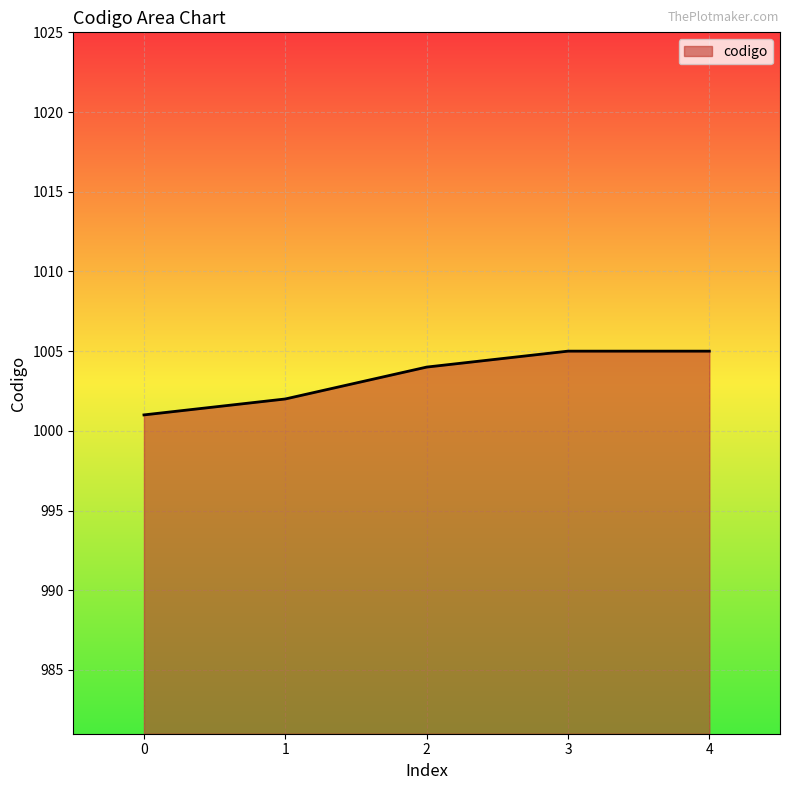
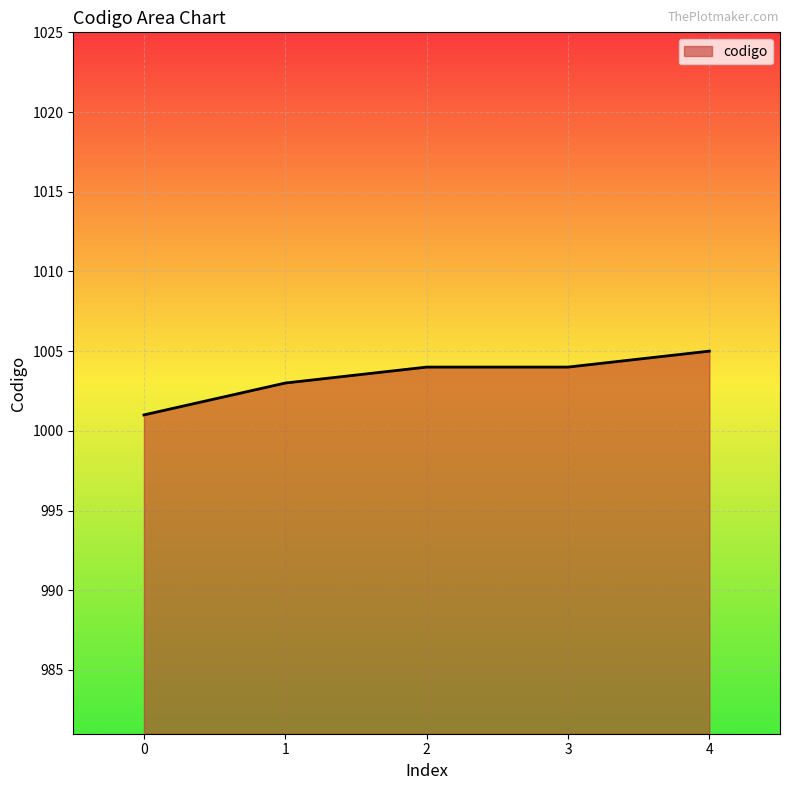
  {
    "0": 1001,
-   "1": 1002,
+   "1": 1003,
    "2": 1004,
-   "3": 1005,
+   "3": 1004,
    "4": 1005
  }
